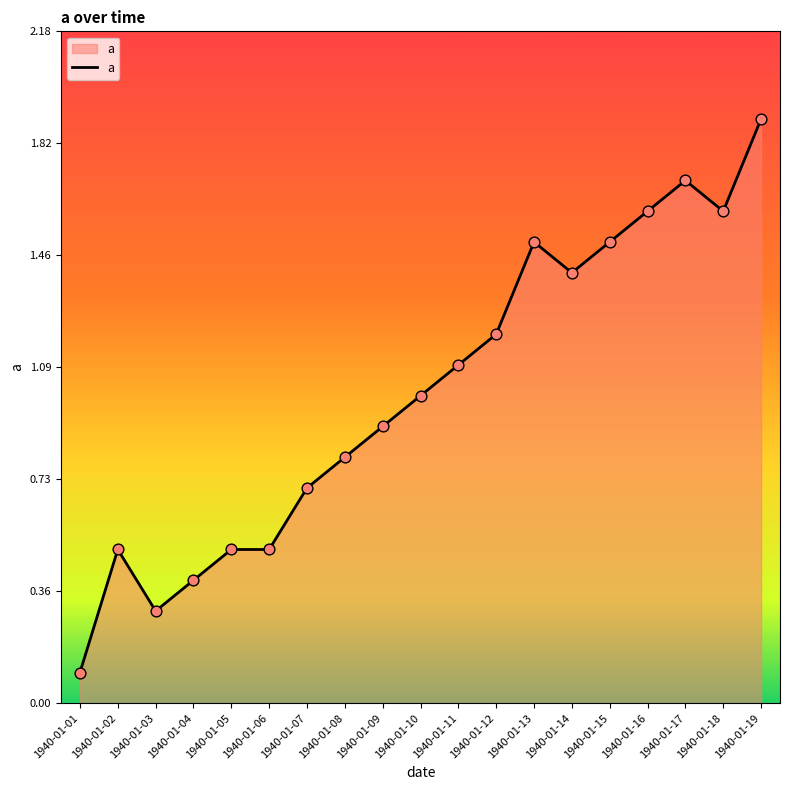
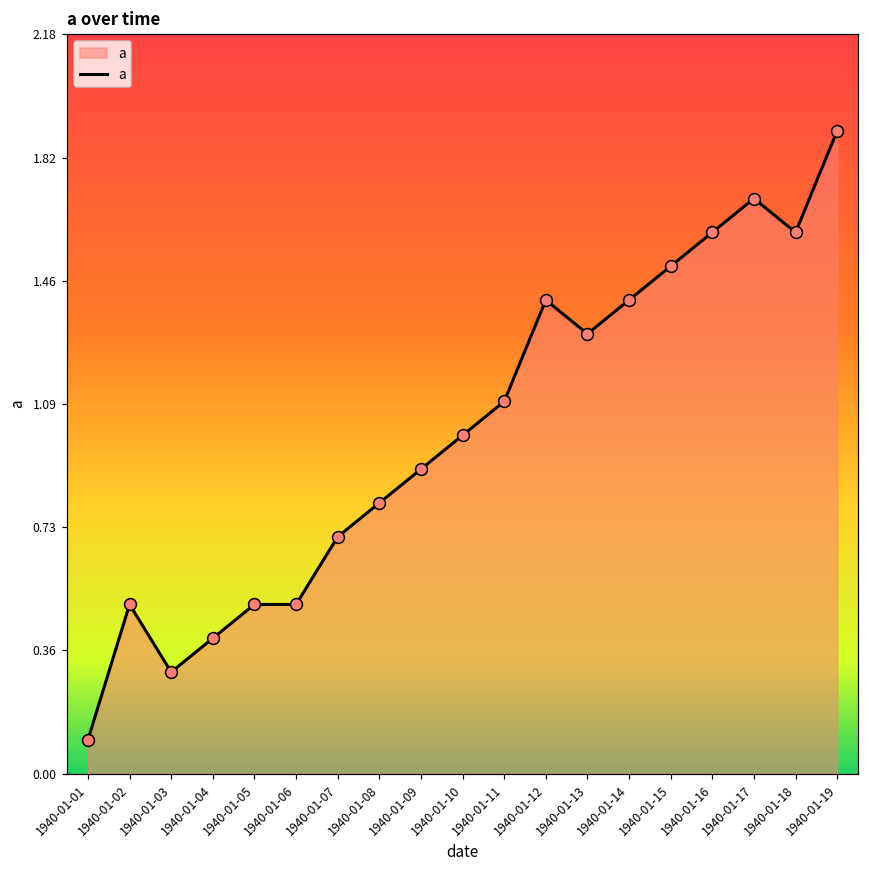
  {
    "1940-01-01": 0.1,
    "1940-01-02": 0.5,
    "1940-01-03": 0.3,
    "1940-01-04": 0.4,
    "1940-01-05": 0.5,
    "1940-01-06": 0.5,
    "1940-01-07": 0.7,
    "1940-01-08": 0.8,
    "1940-01-09": 0.9,
    "1940-01-10": 1.0,
    "1940-01-11": 1.1,
-   "1940-01-12": 1.2,
-   "1940-01-13": 1.5,
+   "1940-01-12": 1.4,
+   "1940-01-13": 1.3,
    "1940-01-14": 1.4,
    "1940-01-15": 1.5,
    "1940-01-16": 1.6,
    "1940-01-17": 1.7,
    "1940-01-18": 1.6,
    "1940-01-19": 1.9
  }
